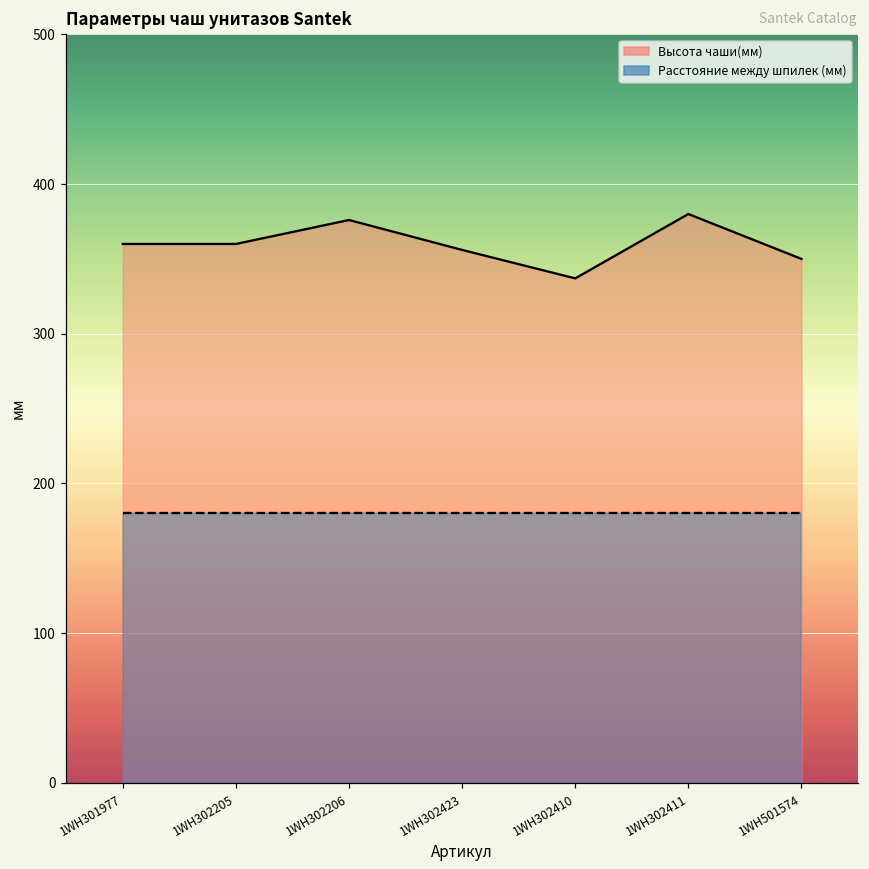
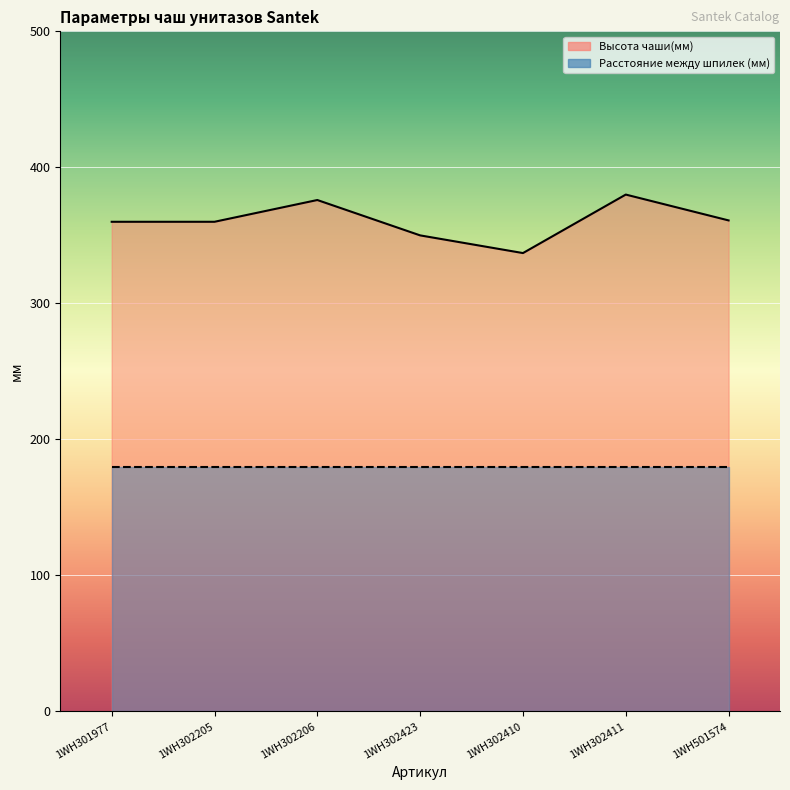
  {
    "Высота чаши(мм)": {
      "1WH301977": 360,
      "1WH302205": 360,
      "1WH302206": 376,
-     "1WH302423": 356,
+     "1WH302423": 350,
      "1WH302410": 337,
      "1WH302411": 380,
-     "1WH501574": 350
+     "1WH501574": 361
    },
    "Расстояние между шпилек (мм)": {
      "1WH301977": 180,
      "1WH302205": 180,
      "1WH302206": 180,
      "1WH302423": 180,
      "1WH302410": 180,
      "1WH302411": 180,
      "1WH501574": 180
    }
  }
